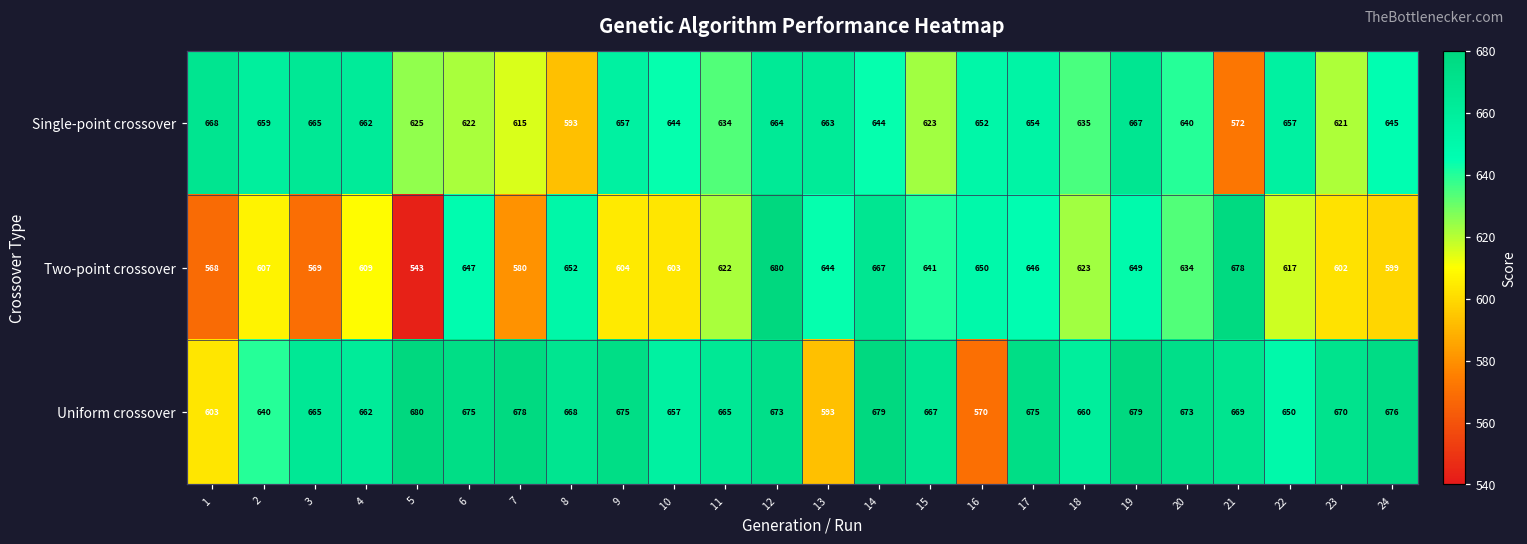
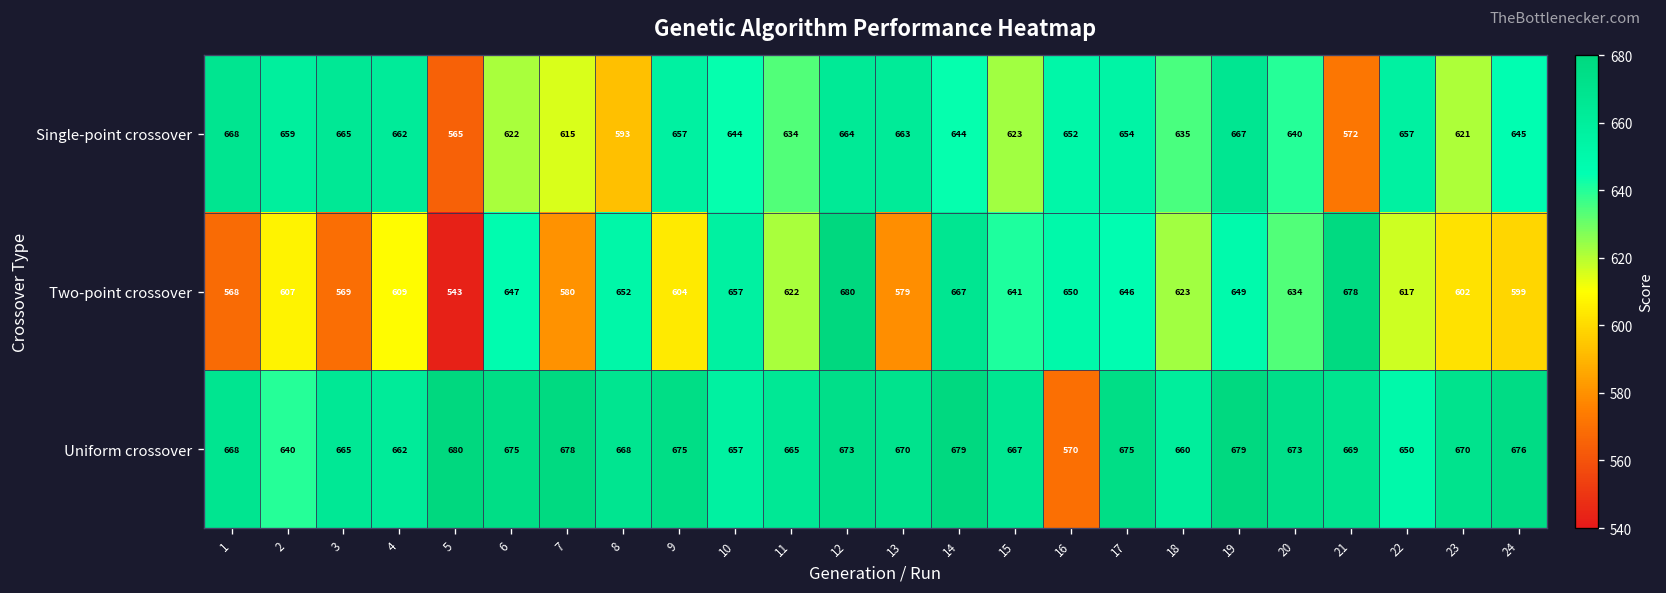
  {
    "Single-point crossover": {
      "1": 668,
      "2": 659,
      "3": 665,
      "4": 662,
-     "5": 625,
+     "5": 565,
      "6": 622,
      "7": 615,
      "8": 593,
      "9": 657,
      "10": 644,
      "11": 634,
      "12": 664,
      "13": 663,
      "14": 644,
      "15": 623,
      "16": 652,
      "17": 654,
      "18": 635,
      "19": 667,
      "20": 640,
      "21": 572,
      "22": 657,
      "23": 621,
      "24": 645
    },
    "Two-point crossover": {
      "1": 568,
      "2": 607,
      "3": 569,
      "4": 609,
      "5": 543,
      "6": 647,
      "7": 580,
      "8": 652,
      "9": 604,
-     "10": 603,
+     "10": 657,
      "11": 622,
      "12": 680,
-     "13": 644,
+     "13": 579,
      "14": 667,
      "15": 641,
      "16": 650,
      "17": 646,
      "18": 623,
      "19": 649,
      "20": 634,
      "21": 678,
      "22": 617,
      "23": 602,
      "24": 599
    },
    "Uniform crossover": {
-     "1": 603,
+     "1": 668,
      "2": 640,
      "3": 665,
      "4": 662,
      "5": 680,
      "6": 675,
      "7": 678,
      "8": 668,
      "9": 675,
      "10": 657,
      "11": 665,
      "12": 673,
-     "13": 593,
+     "13": 670,
      "14": 679,
      "15": 667,
      "16": 570,
      "17": 675,
      "18": 660,
      "19": 679,
      "20": 673,
      "21": 669,
      "22": 650,
      "23": 670,
      "24": 676
    }
  }
